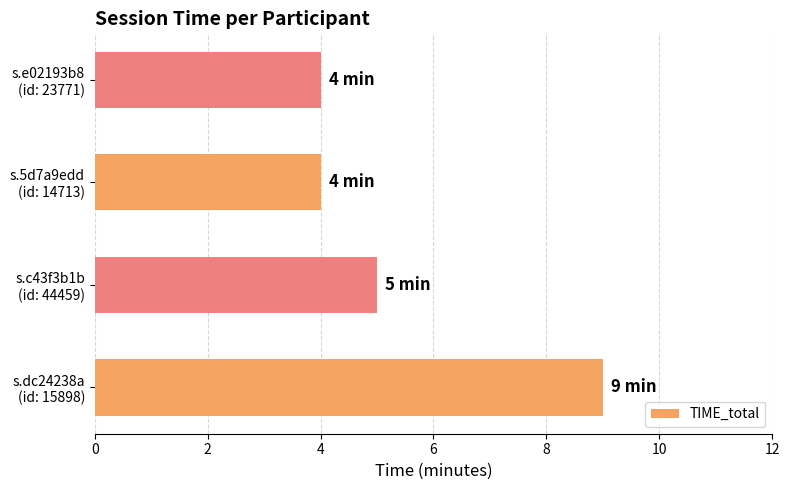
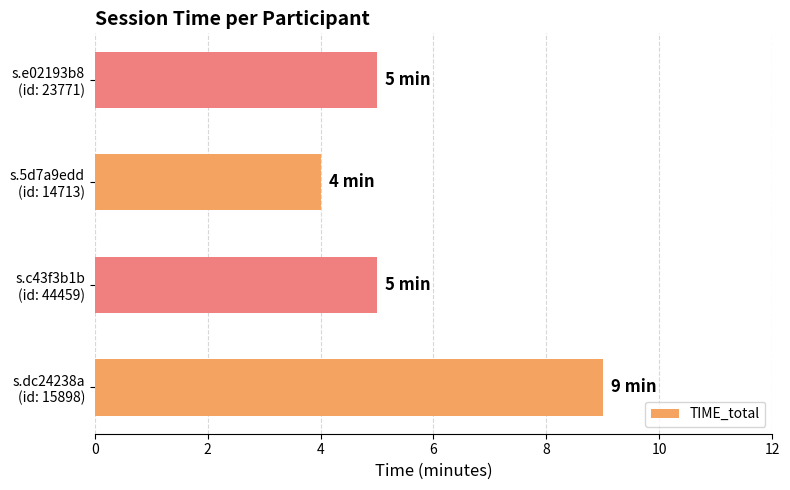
  {
-   "s.e02193b8 (id: 23771)": 4,
+   "s.e02193b8 (id: 23771)": 5,
    "s.5d7a9edd (id: 14713)": 4,
    "s.c43f3b1b (id: 44459)": 5,
    "s.dc24238a (id: 15898)": 9
  }
